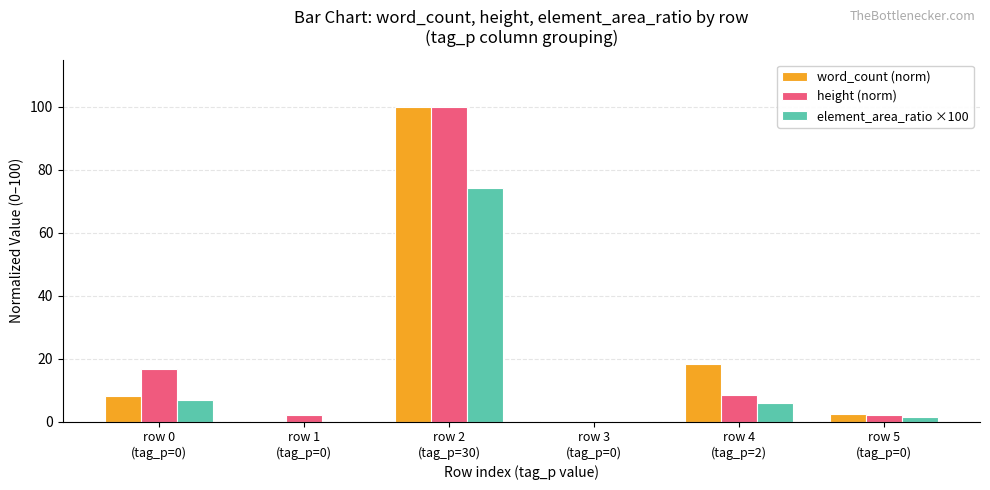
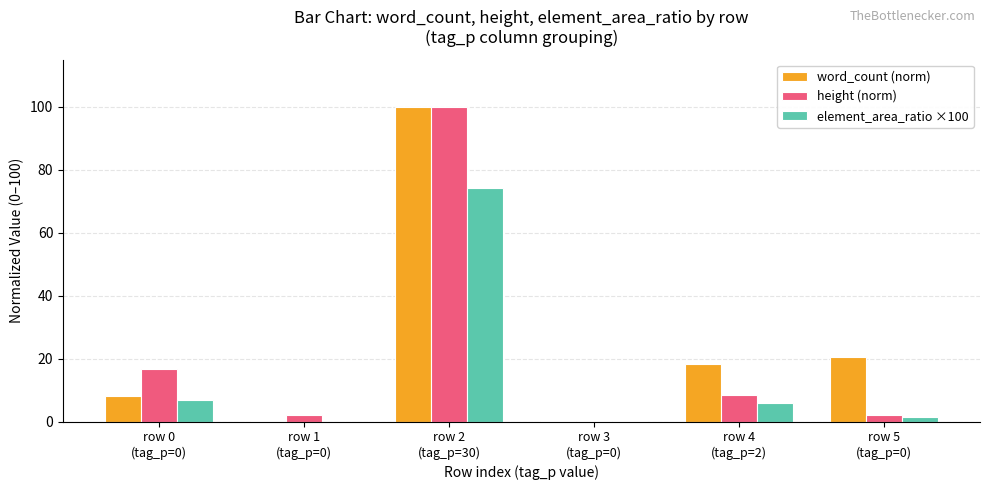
  {
    "word_count (norm)": {
      "row 0 (tag_p=0)": 8,
      "row 2 (tag_p=30)": 100,
      "row 4 (tag_p=2)": 18,
-     "row 5 (tag_p=0)": 2
+     "row 5 (tag_p=0)": 21
    },
    "height (norm)": {
      "row 0 (tag_p=0)": 17,
      "row 1 (tag_p=0)": 2,
      "row 2 (tag_p=30)": 100,
      "row 4 (tag_p=2)": 9,
      "row 5 (tag_p=0)": 2
    },
    "element_area_ratio ×100": {
      "row 0 (tag_p=0)": 7,
      "row 2 (tag_p=30)": 74,
      "row 4 (tag_p=2)": 6,
      "row 5 (tag_p=0)": 2
    }
  }
